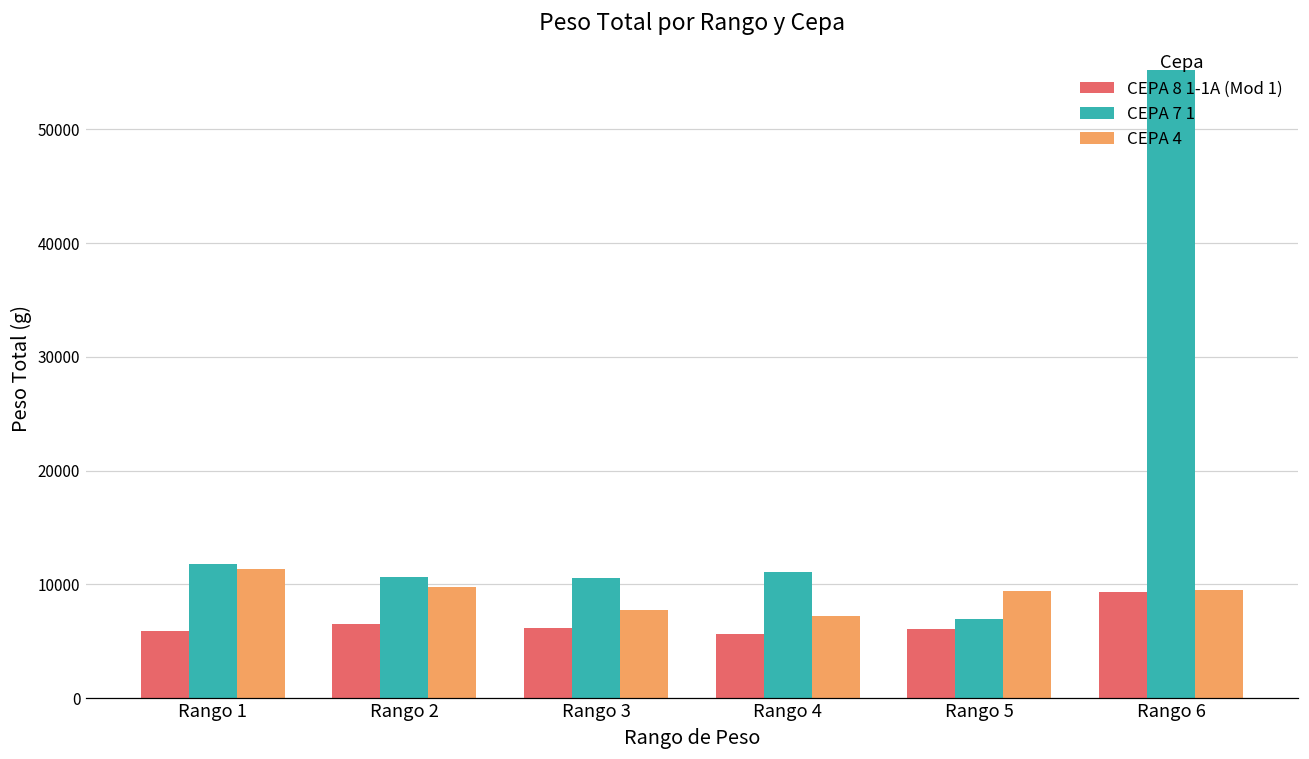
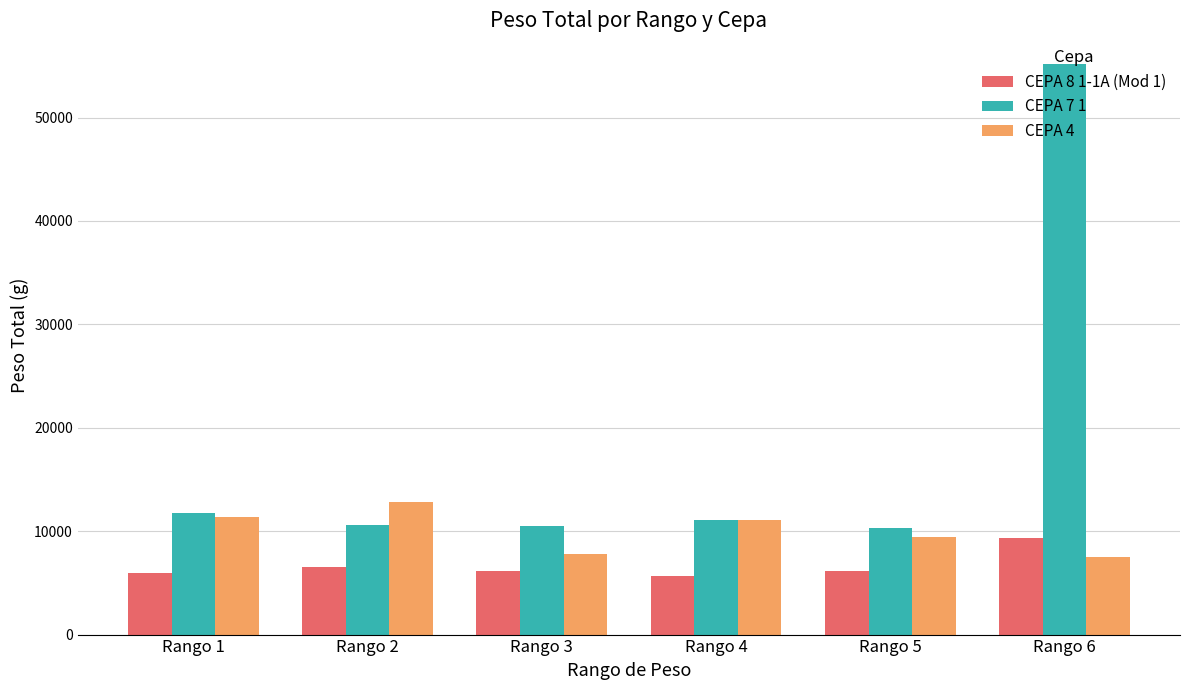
  {
    "CEPA 8 1-1A (Mod 1)": {
      "Rango 1": 5900,
      "Rango 2": 6600,
      "Rango 3": 6100,
      "Rango 4": 5600,
      "Rango 5": 6100,
      "Rango 6": 9300
    },
    "CEPA 7 1": {
      "Rango 1": 11800,
      "Rango 2": 10600,
      "Rango 3": 10500,
      "Rango 4": 11100,
-     "Rango 5": 6900,
+     "Rango 5": 10300,
      "Rango 6": 55200
    },
    "CEPA 4": {
      "Rango 1": 11300,
-     "Rango 2": 9700,
+     "Rango 2": 12800,
      "Rango 3": 7800,
-     "Rango 4": 7200,
+     "Rango 4": 11100,
      "Rango 5": 9400,
-     "Rango 6": 9500
+     "Rango 6": 7500
    }
  }
